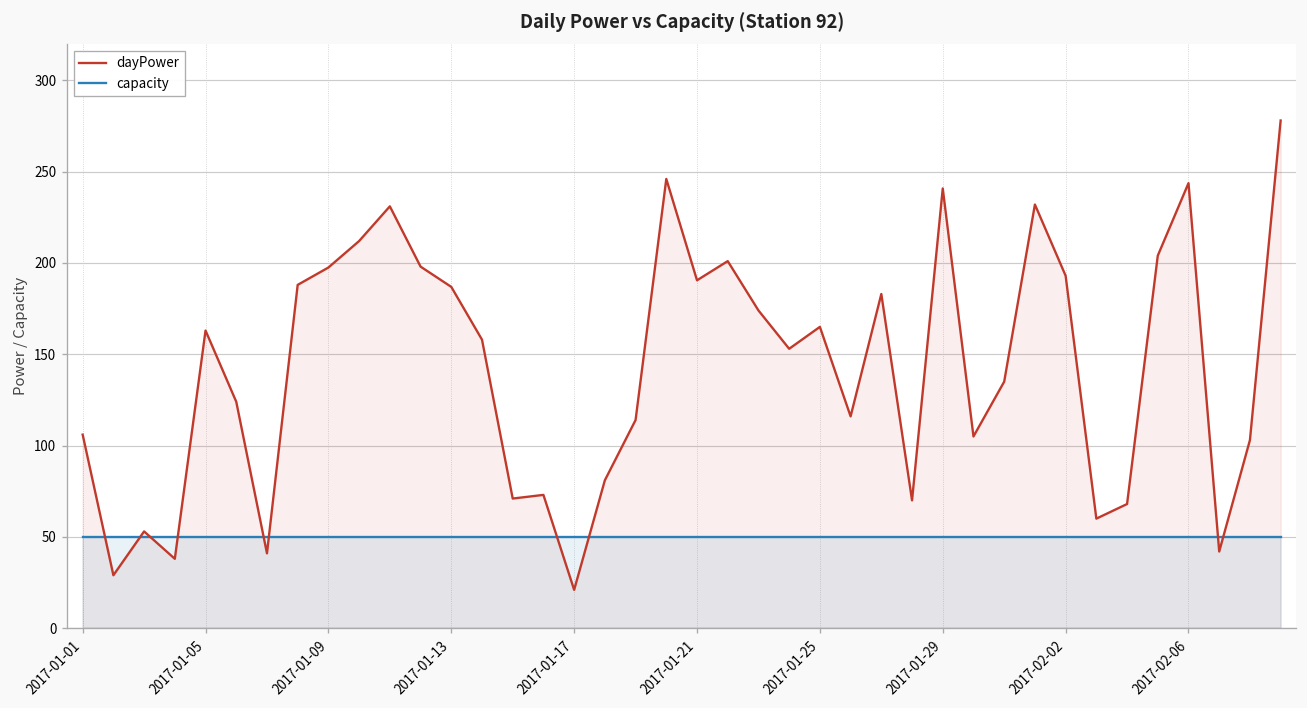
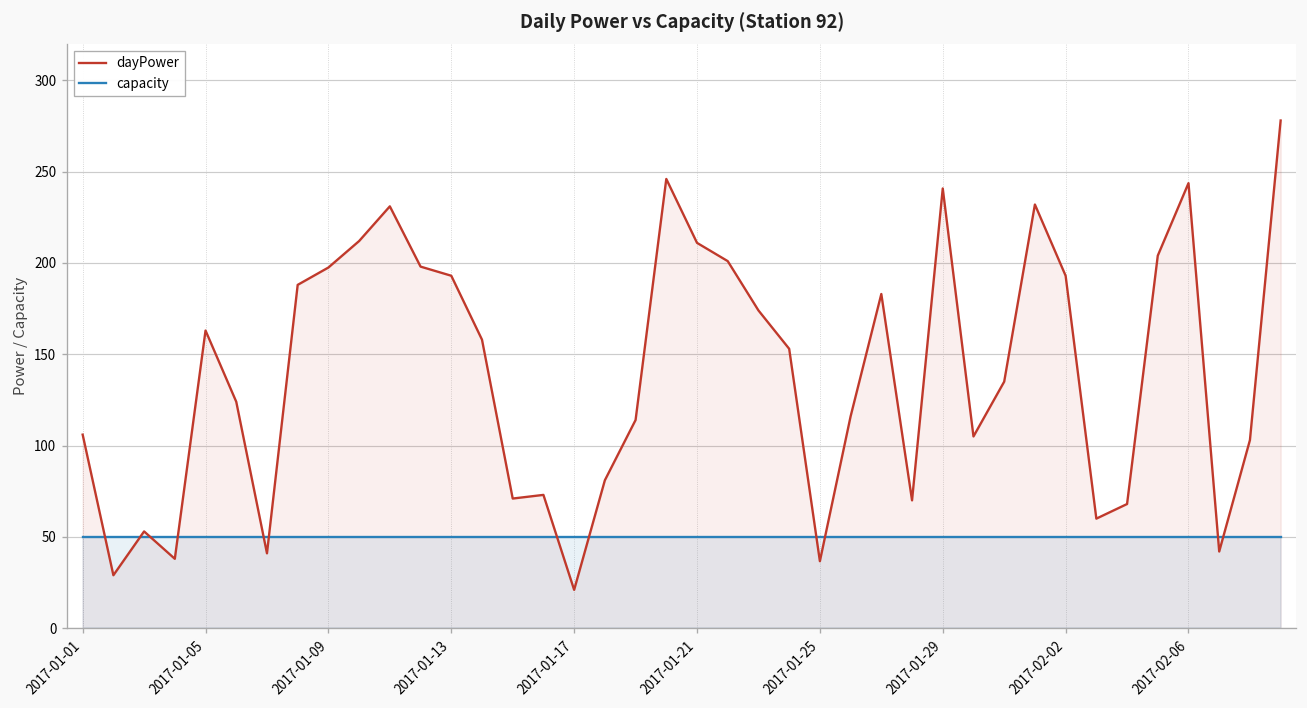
  {
    "dayPower": {
      "2017-01-01": 106,
      "2017-01-05": 163,
      "2017-01-09": 198,
-     "2017-01-13": 187,
+     "2017-01-13": 193,
      "2017-01-17": 21,
-     "2017-01-21": 191,
-     "2017-01-25": 165,
+     "2017-01-21": 211,
+     "2017-01-25": 37,
      "2017-01-29": 241,
      "2017-02-02": 193,
      "2017-02-06": 244
    },
    "capacity": {
      "2017-01-01": 50,
      "2017-01-05": 50,
      "2017-01-09": 50,
      "2017-01-13": 50,
      "2017-01-17": 50,
      "2017-01-21": 50,
      "2017-01-25": 50,
      "2017-01-29": 50,
      "2017-02-02": 50,
      "2017-02-06": 50
    }
  }
